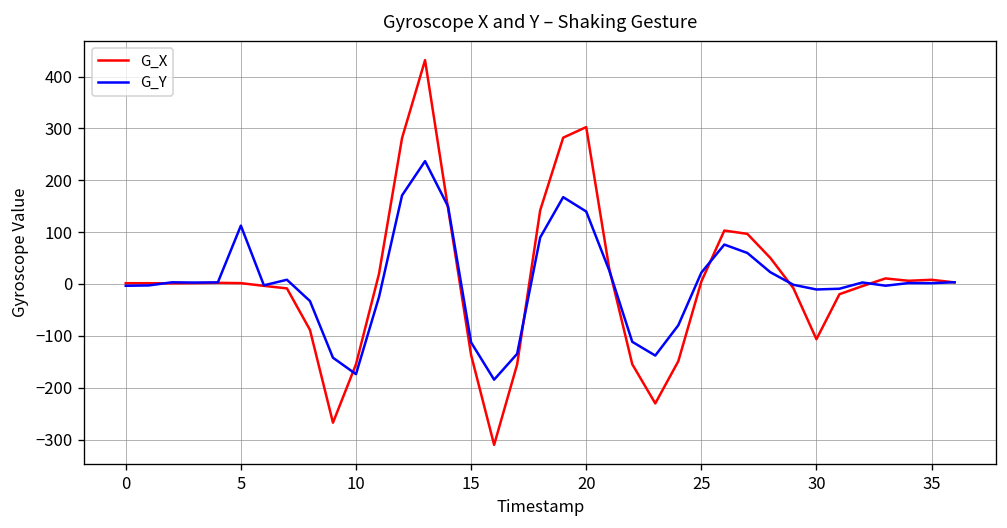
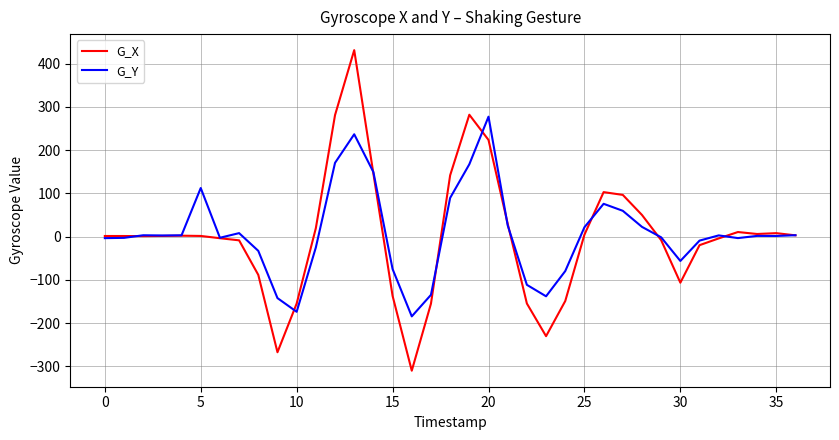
  {
    "G_X": {
      "5": 0,
      "10": -150,
      "15": -140,
-     "20": 300,
+     "20": 220,
      "25": 0,
      "30": -110,
      "35": 10
    },
    "G_Y": {
      "5": 110,
      "10": -170,
-     "15": -110,
-     "20": 140,
+     "15": -70,
+     "20": 280,
      "25": 20,
-     "30": -10,
+     "30": -60,
      "35": 0
    }
  }
